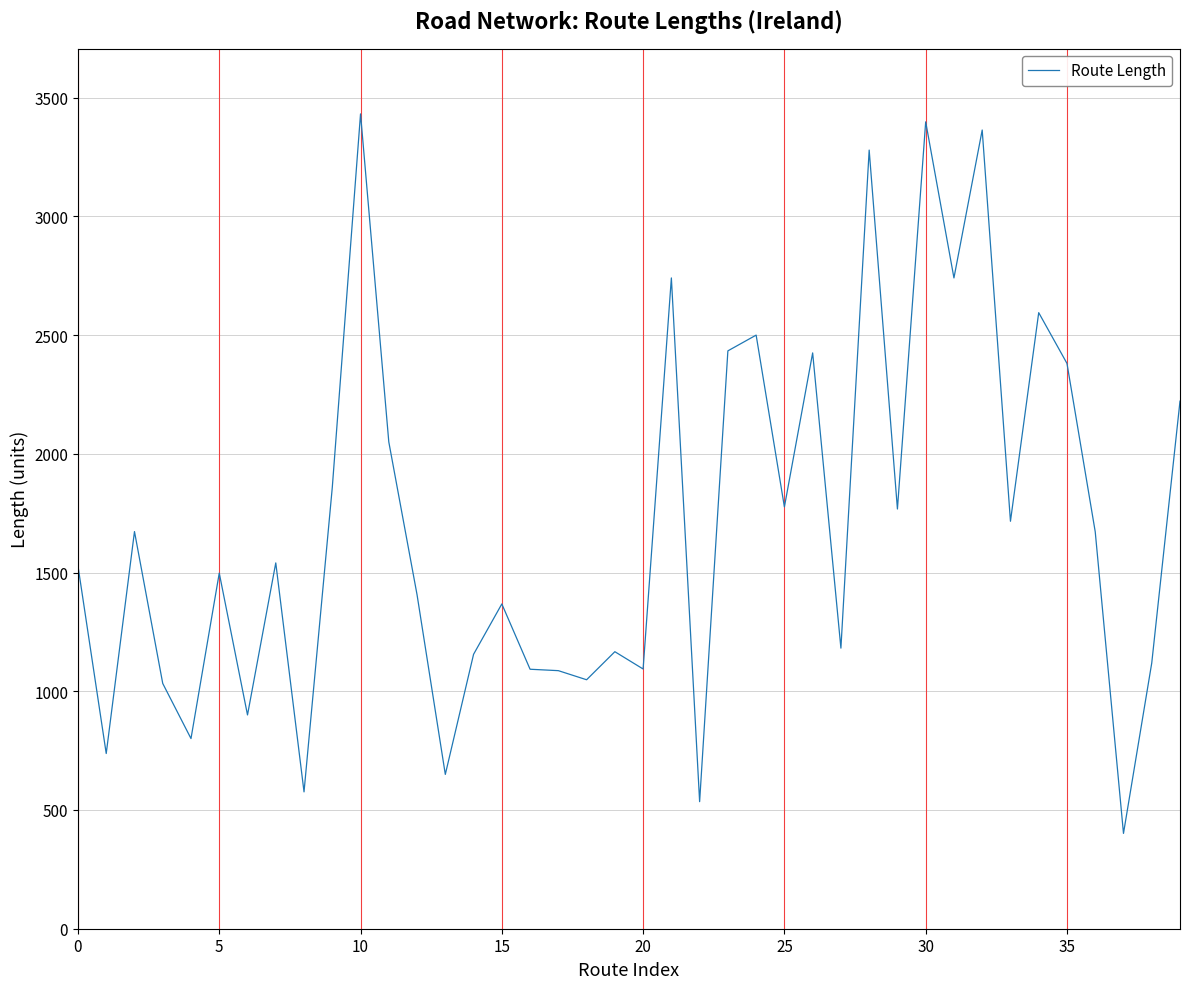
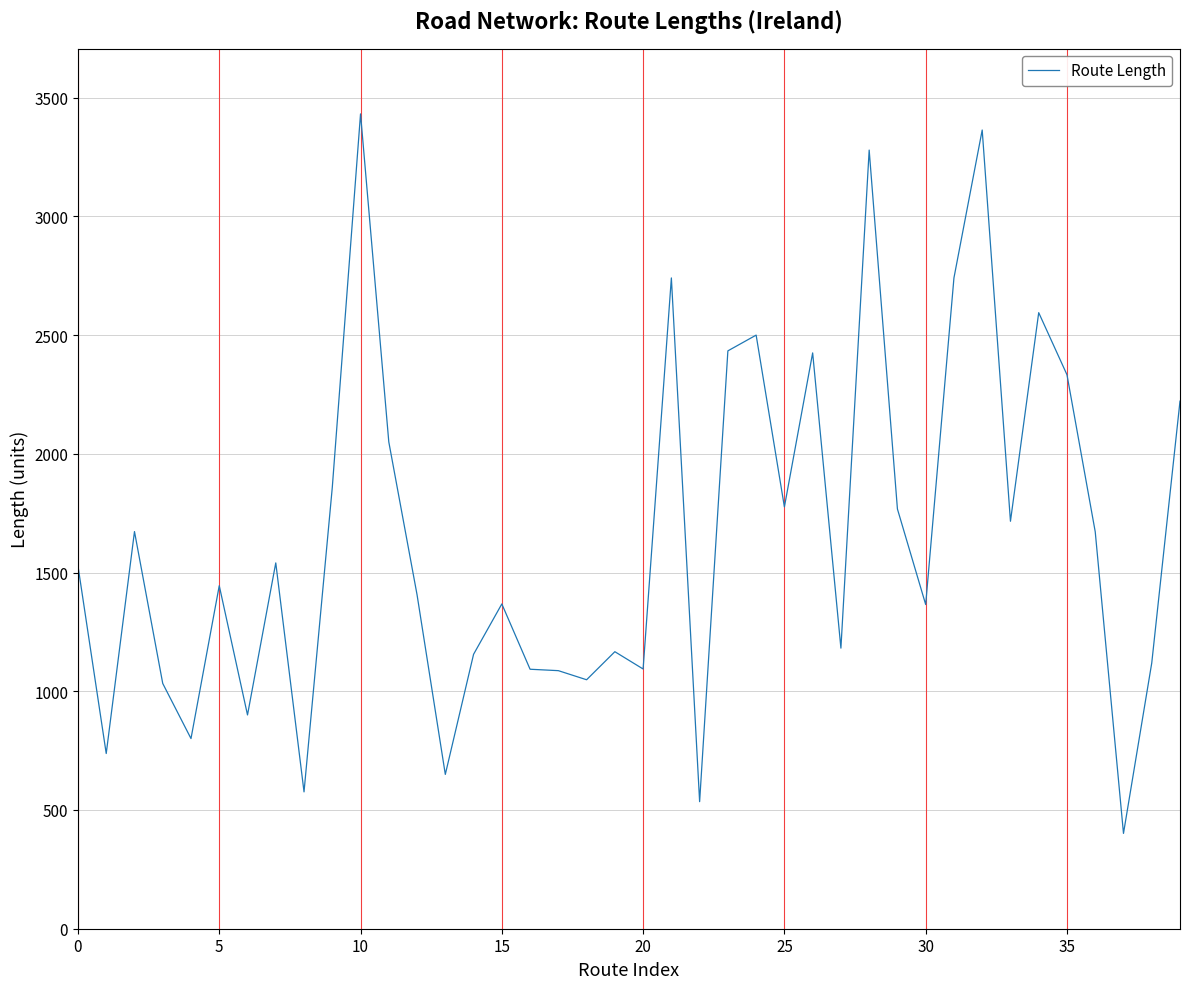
  {
    "0": 1530,
-   "5": 1500,
+   "5": 1440,
    "10": 3430,
    "15": 1370,
    "20": 1090,
    "25": 1780,
-   "30": 3400,
-   "35": 2380
+   "30": 1370,
+   "35": 2330
  }
